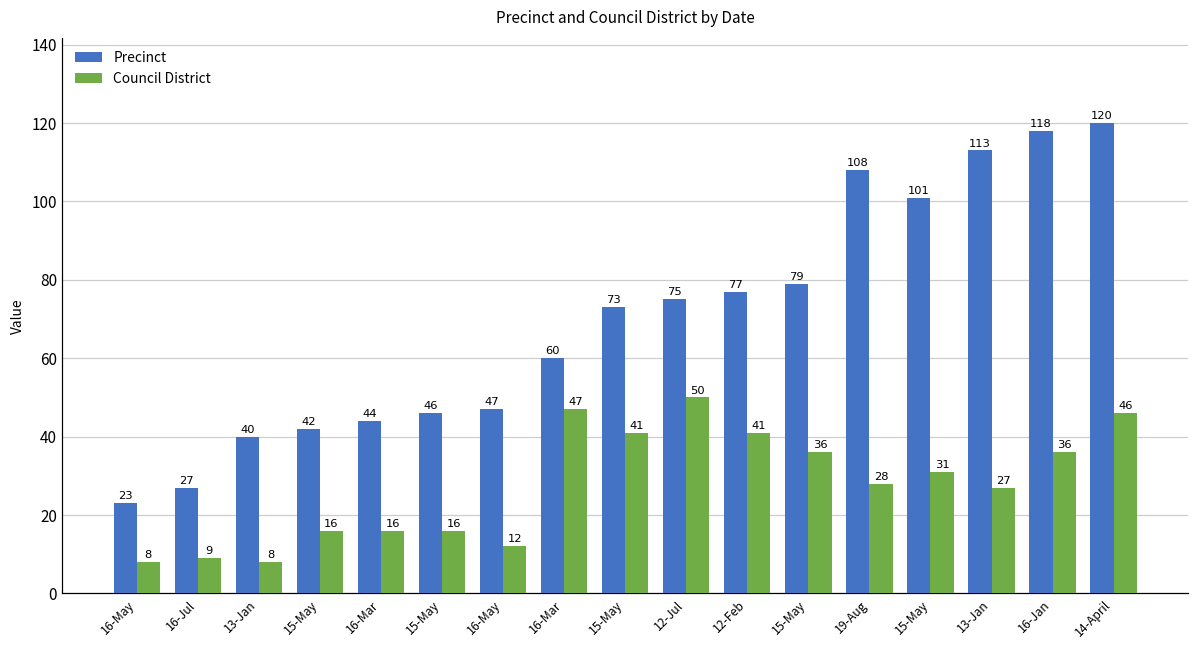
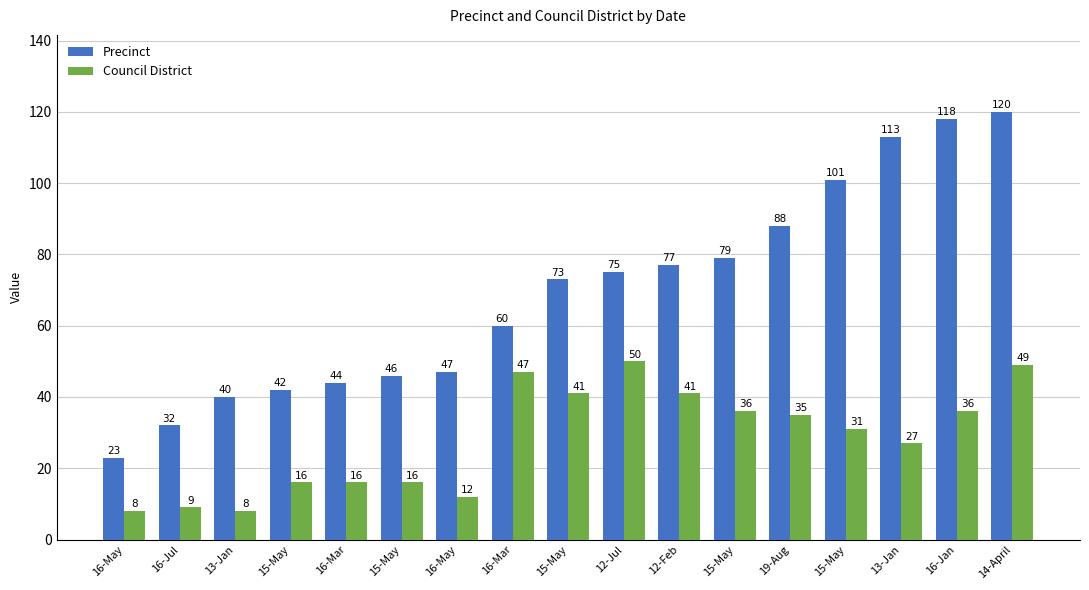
  {
    "Precinct": {
-     "16-Jul": 27,
+     "16-Jul": 32,
      "12-Jul": 75,
      "12-Feb": 77,
-     "19-Aug": 108,
+     "19-Aug": 88,
      "16-Jan": 118,
      "14-April": 120
    },
    "Council District": {
      "16-Jul": 9,
      "12-Jul": 50,
      "12-Feb": 41,
-     "19-Aug": 28,
+     "19-Aug": 35,
      "16-Jan": 36,
-     "14-April": 46
+     "14-April": 49
    }
  }
